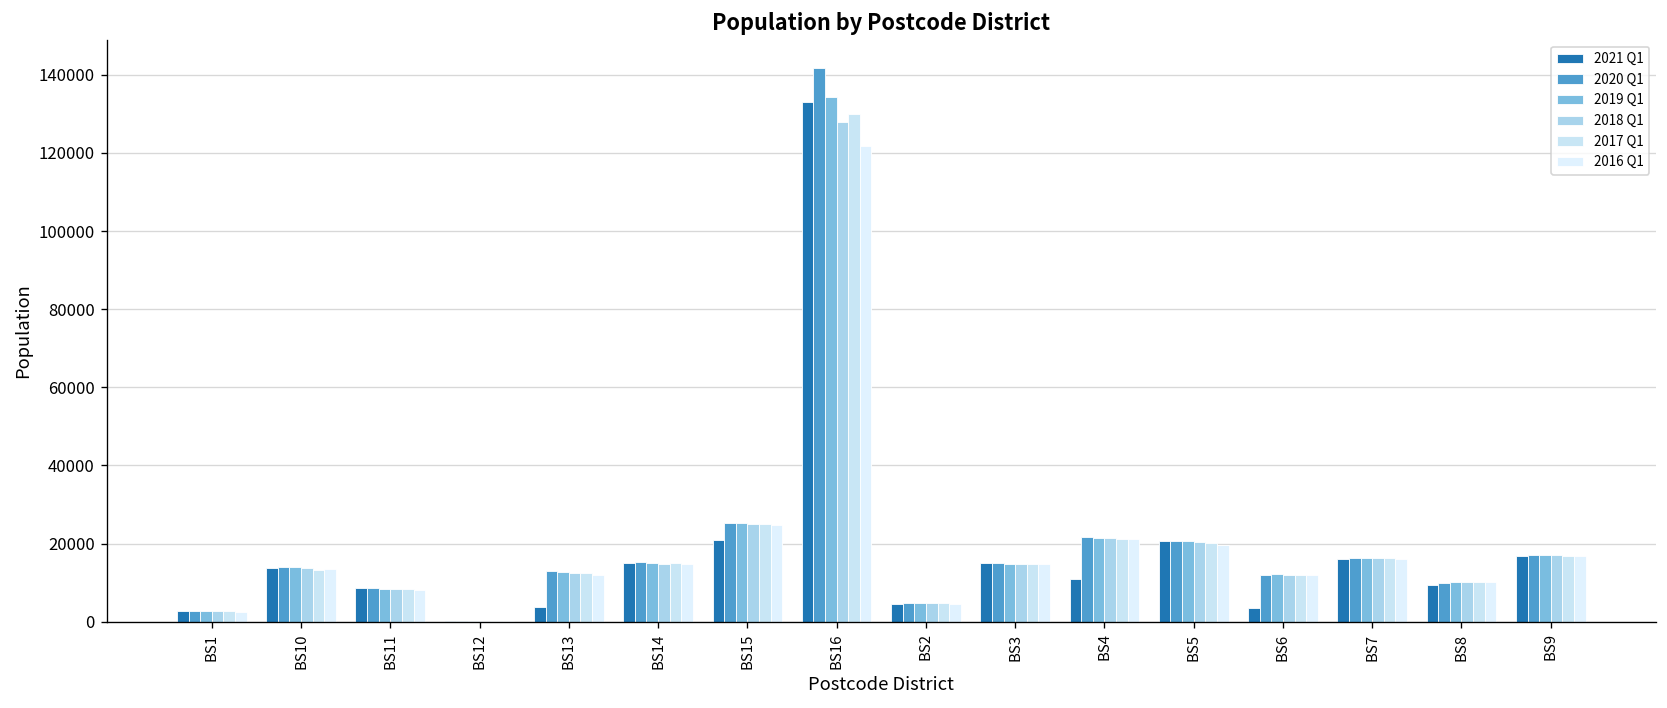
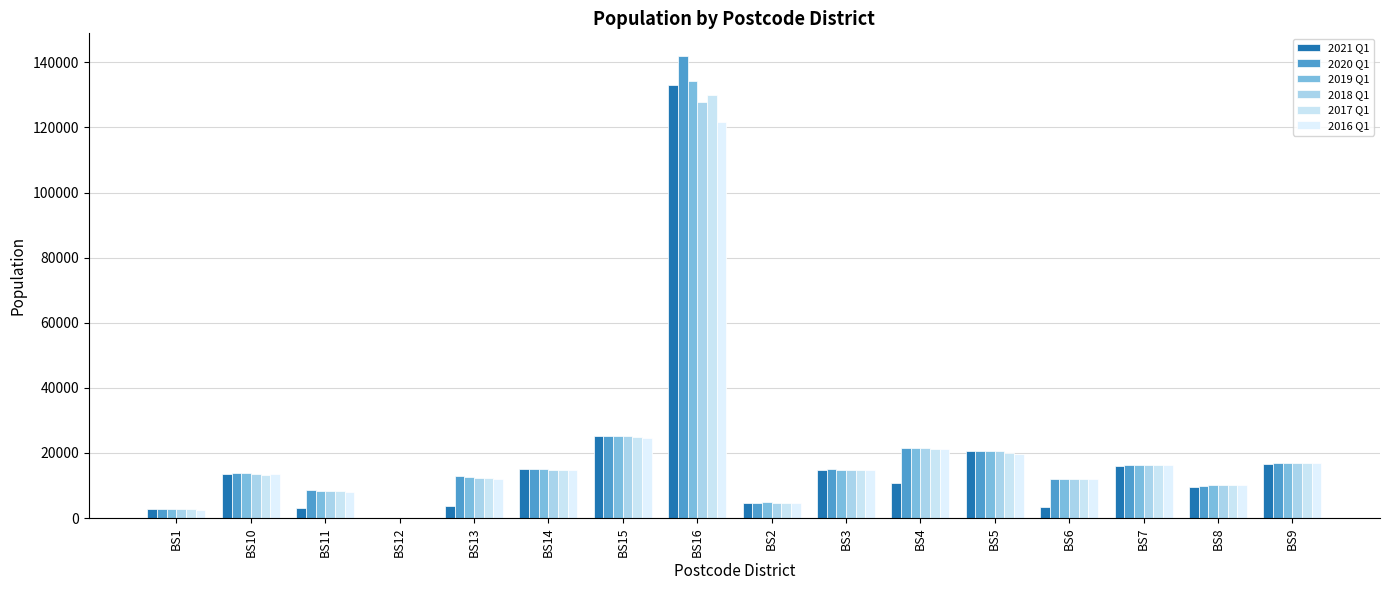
  {
    "2021 Q1": {
      "BS1": 3000,
      "BS10": 14000,
-     "BS11": 9000,
+     "BS11": 3000,
      "BS13": 4000,
      "BS14": 15000,
-     "BS15": 21000,
+     "BS15": 25000,
      "BS16": 133000,
      "BS2": 5000,
      "BS3": 15000,
      "BS4": 11000,
      "BS5": 21000,
      "BS6": 3000,
      "BS7": 16000,
      "BS8": 9000,
      "BS9": 17000
    }
  }
